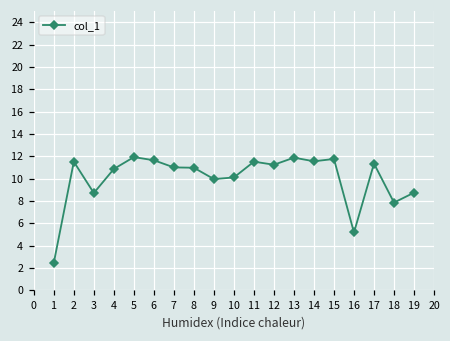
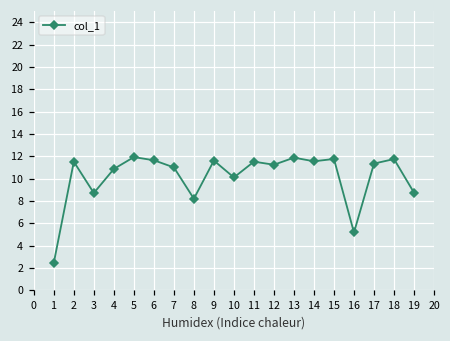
  {
    "1": 2.5,
    "2": 11.5,
    "3": 8.7,
    "4": 10.9,
    "5": 11.9,
    "6": 11.6,
    "7": 11.0,
-   "8": 11.0,
-   "9": 9.9,
+   "8": 8.2,
+   "9": 11.6,
    "10": 10.1,
    "11": 11.5,
    "12": 11.2,
    "13": 11.9,
    "14": 11.5,
    "15": 11.8,
    "16": 5.2,
    "17": 11.3,
-   "18": 7.8,
+   "18": 11.7,
    "19": 8.7
  }
